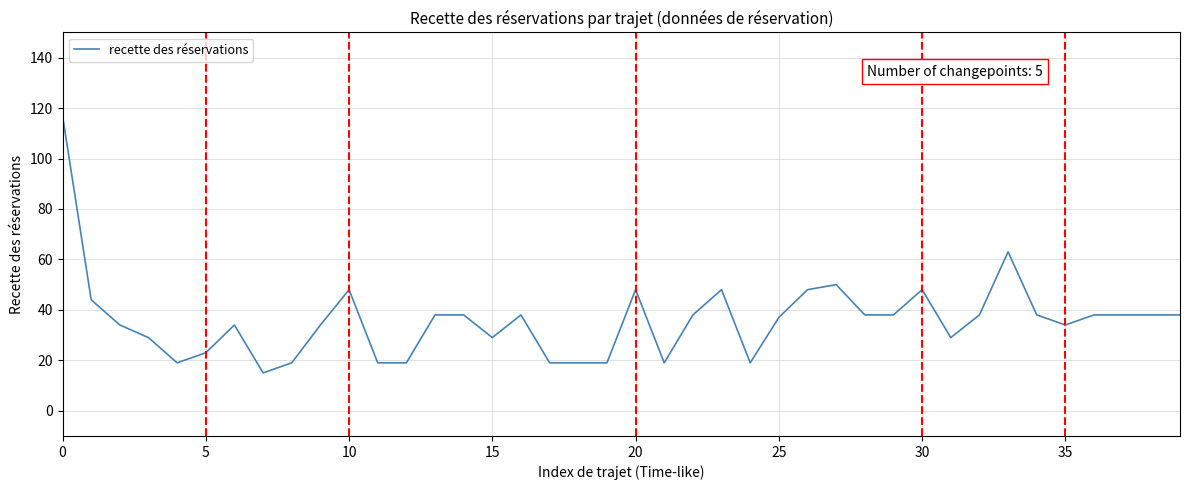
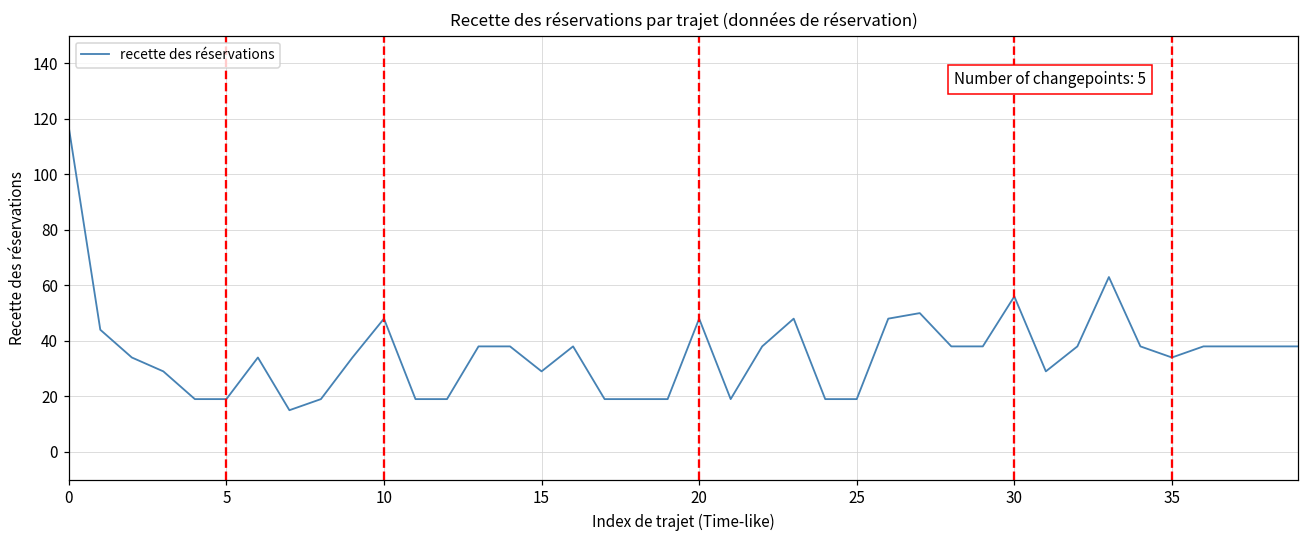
  {
    "0": 117,
-   "5": 23,
+   "5": 19,
    "10": 48,
    "15": 29,
    "20": 48,
-   "25": 37,
-   "30": 48,
+   "25": 19,
+   "30": 56,
    "35": 34
  }
